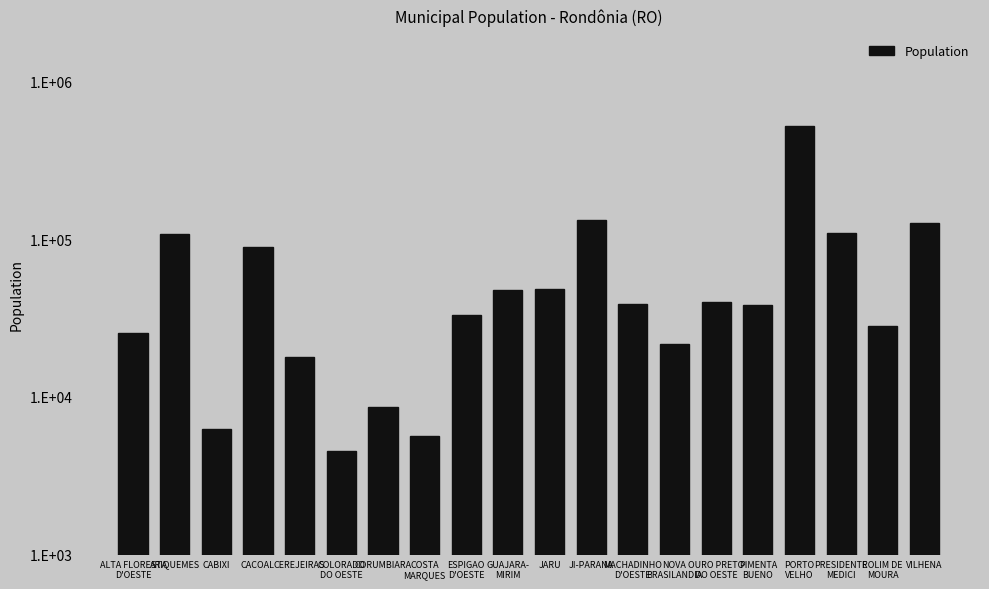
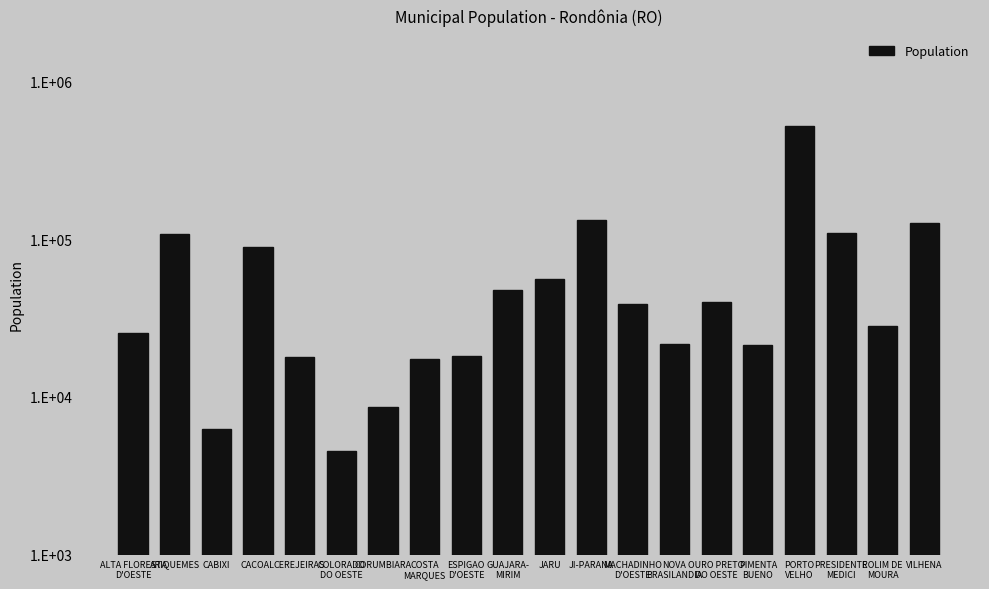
  {
    "ALTA FLORESTA D'OESTE": 25000,
    "CABIXI": 6200,
    "CACOAL": 90000,
    "COLORADO DO OESTE": 4600,
-   "COSTA MARQUES": 5600,
-   "ESPIGAO D'OESTE": 33000,
+   "COSTA MARQUES": 17000,
+   "ESPIGAO D'OESTE": 18000,
    "GUAJARA- MIRIM": 47000,
-   "JARU": 48000,
-   "PIMENTA BUENO": 38000,
+   "JARU": 56000,
+   "PIMENTA BUENO": 21000,
    "PORTO VELHO": 520000,
    "PRESIDENTE MEDICI": 110000,
    "ROLIM DE MOURA": 28000,
    "VILHENA": 130000
  }
